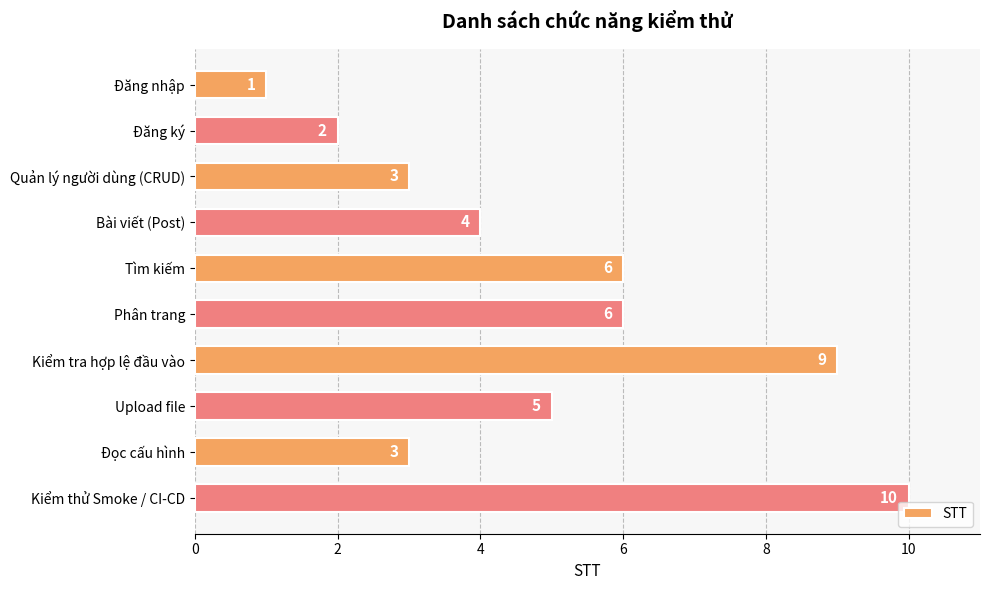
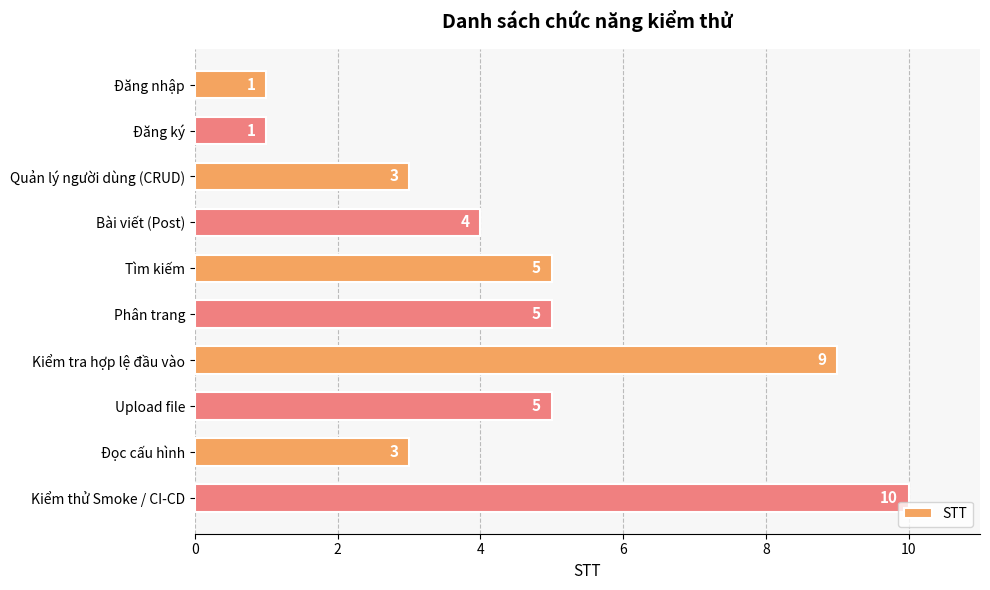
  {
    "Đăng nhập": 1,
-   "Đăng ký": 2,
+   "Đăng ký": 1,
    "Quản lý người dùng (CRUD)": 3,
    "Bài viết (Post)": 4,
-   "Tìm kiếm": 6,
-   "Phân trang": 6,
+   "Tìm kiếm": 5,
+   "Phân trang": 5,
    "Kiểm tra hợp lệ đầu vào": 9,
    "Upload file": 5,
    "Đọc cấu hình": 3,
    "Kiểm thử Smoke / CI-CD": 10
  }
